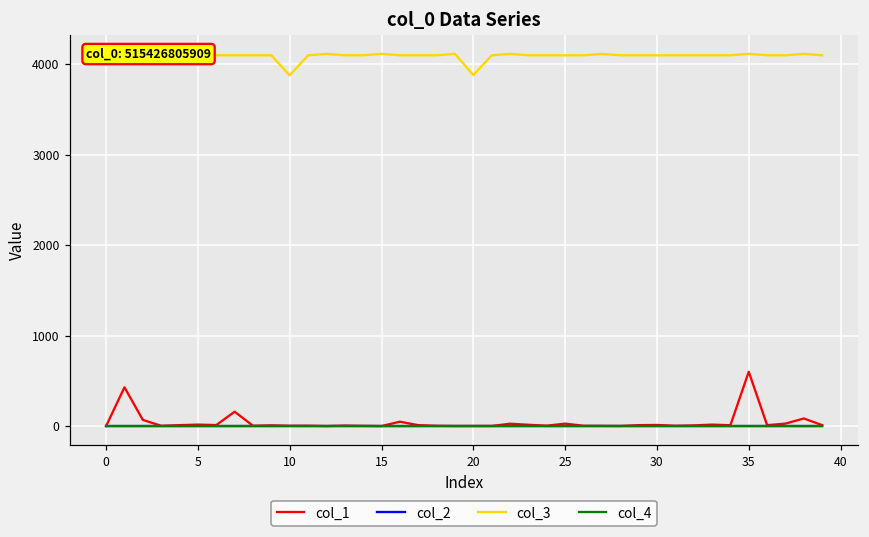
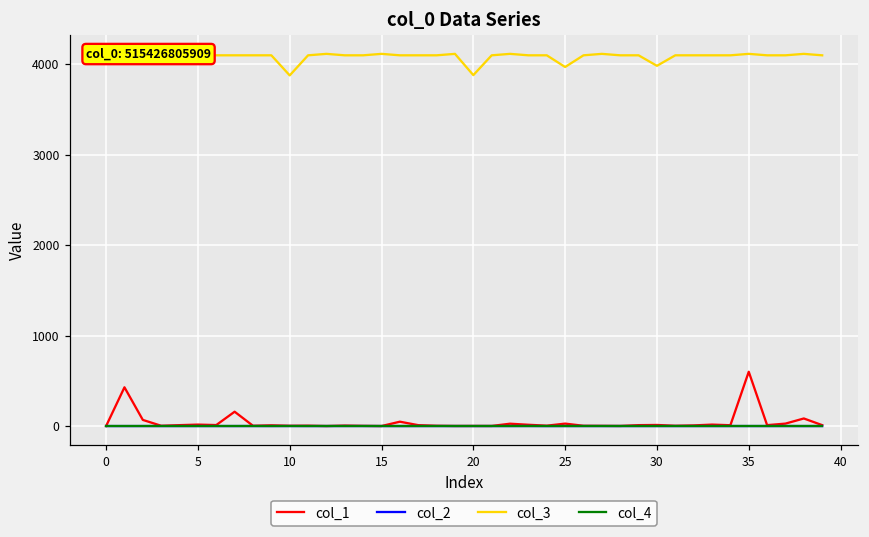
  {
    "col_1": {
      "35": 600
    },
    "col_4": {
      "35": 0
    },
    "col_3": {
      "10": 3900,
      "15": 4100,
      "20": 3900,
-     "25": 4100,
-     "30": 4100,
+     "25": 4000,
+     "30": 4000,
      "35": 4100
    }
  }
